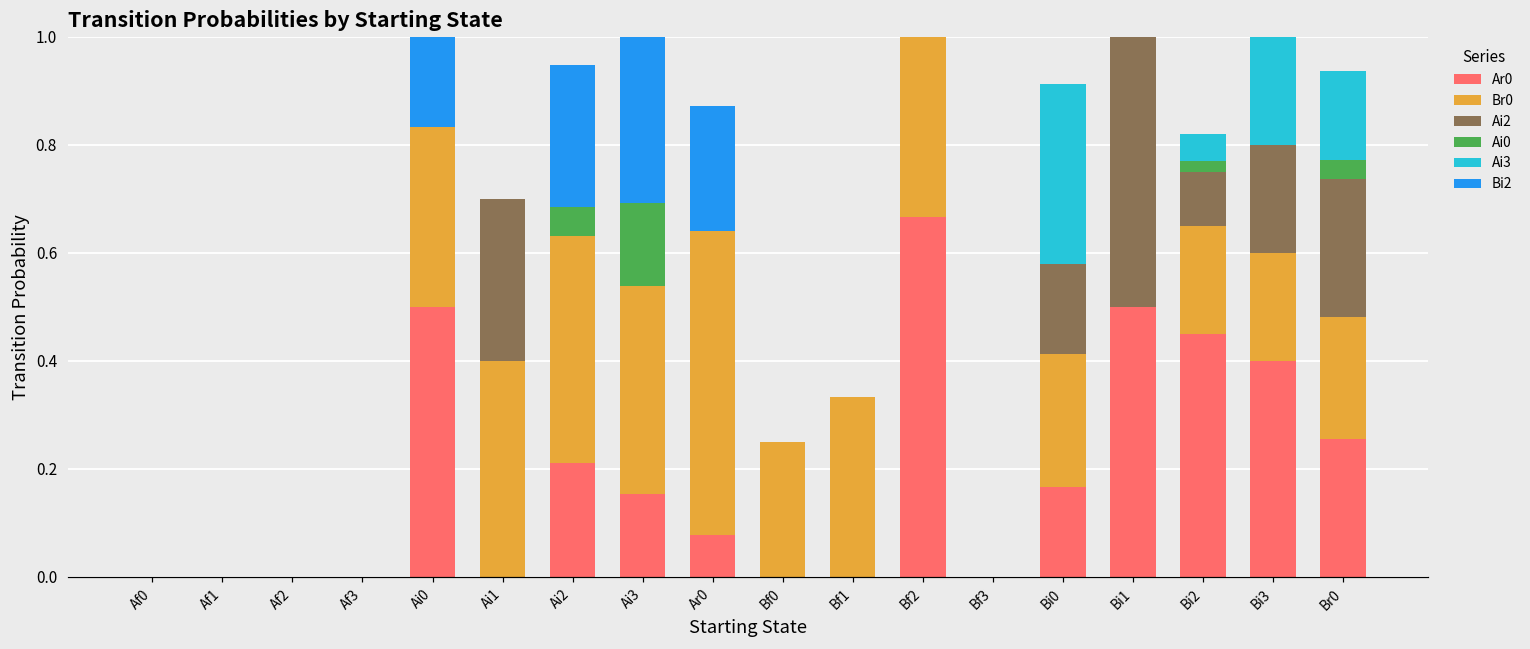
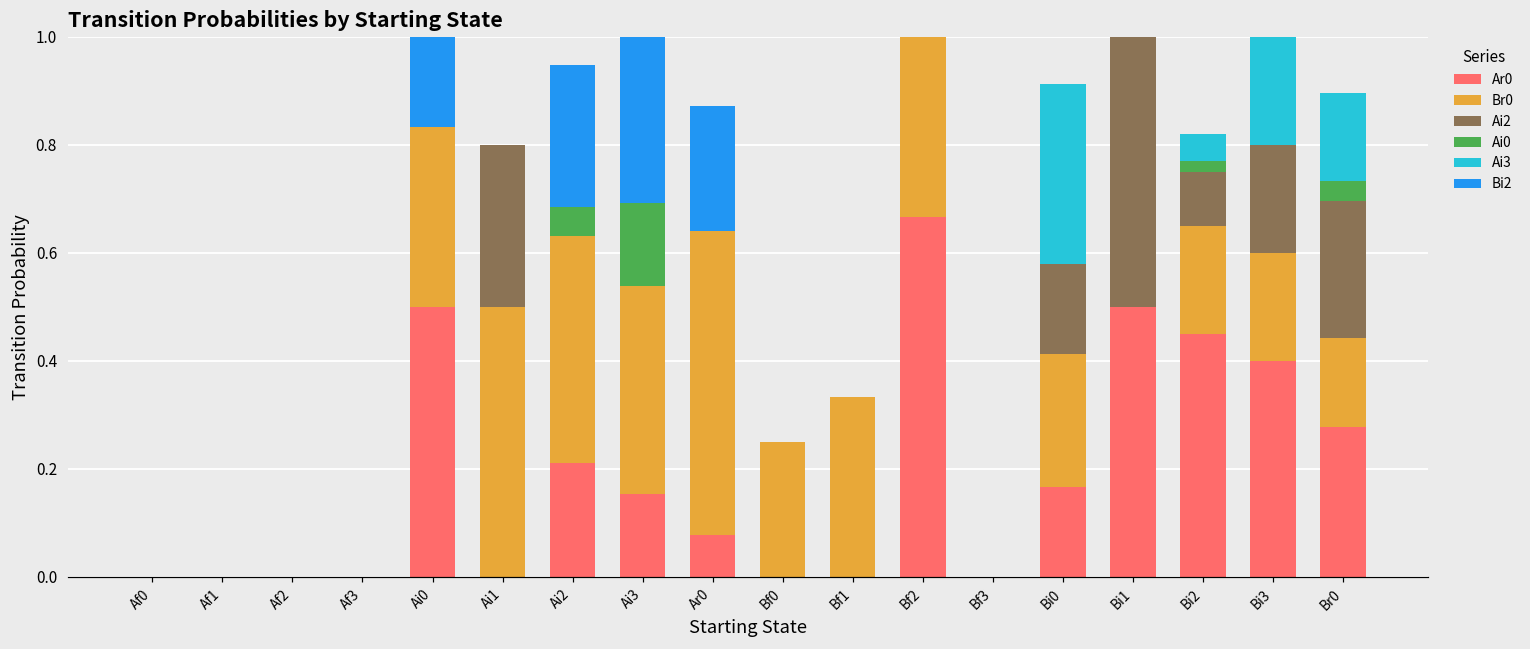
  {
    "Ar0": {
      "Af0": 0.00,
      "Af1": 0.00,
      "Af2": 0.00,
      "Af3": 0.00,
      "Ai0": 0.50,
      "Ai1": 0.00,
      "Ai2": 0.21,
      "Ai3": 0.15,
      "Ar0": 0.08,
      "Bf0": 0.00,
      "Bf1": 0.00,
      "Bf2": 0.67,
      "Bf3": 0.00,
      "Bi0": 0.17,
      "Bi1": 0.50,
      "Bi2": 0.45,
      "Bi3": 0.40,
-     "Br0": 0.25
+     "Br0": 0.28
    },
    "Br0": {
      "Af0": 0.00,
      "Af1": 0.00,
      "Af2": 0.00,
      "Af3": 0.00,
      "Ai0": 0.33,
-     "Ai1": 0.4,
+     "Ai1": 0.5,
      "Ai2": 0.42,
      "Ai3": 0.38,
      "Ar0": 0.56,
      "Bf0": 0.25,
      "Bf1": 0.33,
      "Bf2": 0.33,
      "Bf3": 0.00,
      "Bi0": 0.25,
      "Bi1": 0.00,
      "Bi2": 0.20,
      "Bi3": 0.20,
-     "Br0": 0.23
+     "Br0": 0.16
    },
    "Ai2": {
      "Af0": 0.00,
      "Af1": 0.00,
      "Af2": 0.00,
      "Af3": 0.00,
      "Ai0": 0.00,
      "Ai1": 0.30,
      "Ai2": 0.00,
      "Ai3": 0.00,
      "Ar0": 0.00,
      "Bf0": 0.00,
      "Bf1": 0.00,
      "Bf2": 0.00,
      "Bf3": 0.00,
      "Bi0": 0.17,
      "Bi1": 0.50,
      "Bi2": 0.10,
      "Bi3": 0.20,
      "Br0": 0.25
    },
    "Ai0": {
      "Af0": 0.00,
      "Af1": 0.00,
      "Af2": 0.00,
      "Af3": 0.00,
      "Ai0": 0.00,
      "Ai1": 0.00,
      "Ai2": 0.05,
      "Ai3": 0.15,
      "Ar0": 0.00,
      "Bf0": 0.00,
      "Bf1": 0.00,
      "Bf2": 0.00,
      "Bf3": 0.00,
      "Bi0": 0.00,
      "Bi1": 0.00,
      "Bi2": 0.02,
      "Bi3": 0.00,
      "Br0": 0.04
    }
  }
